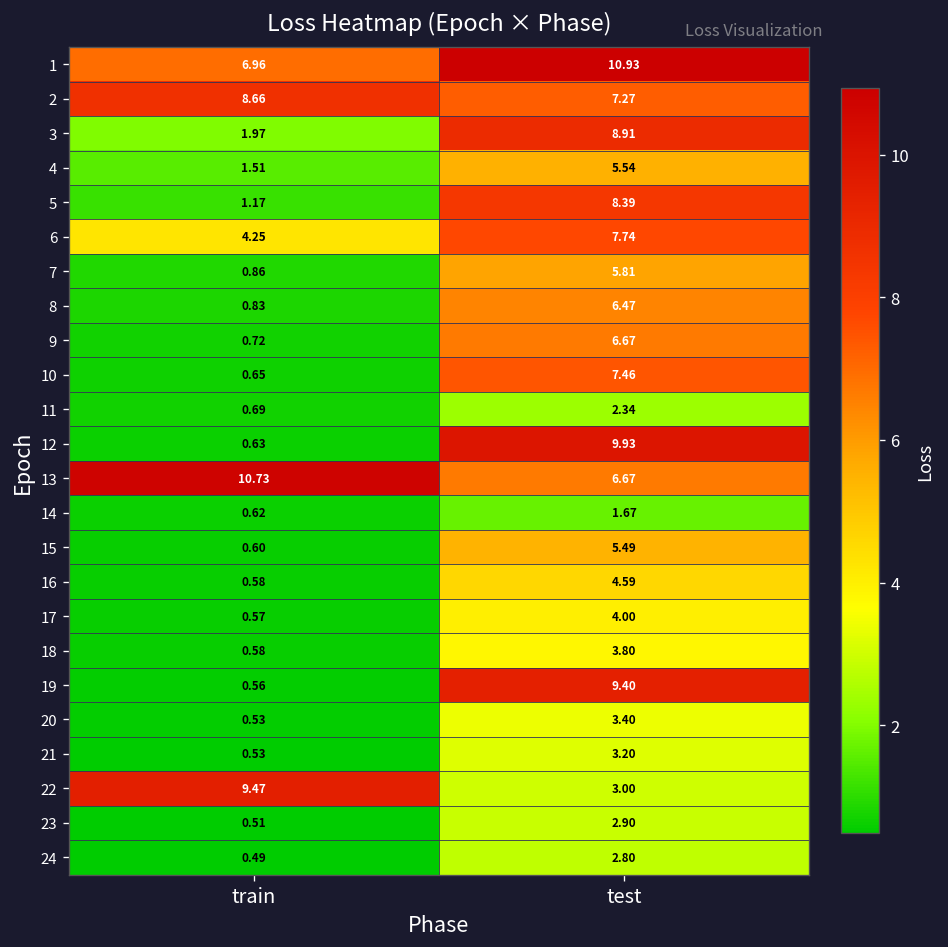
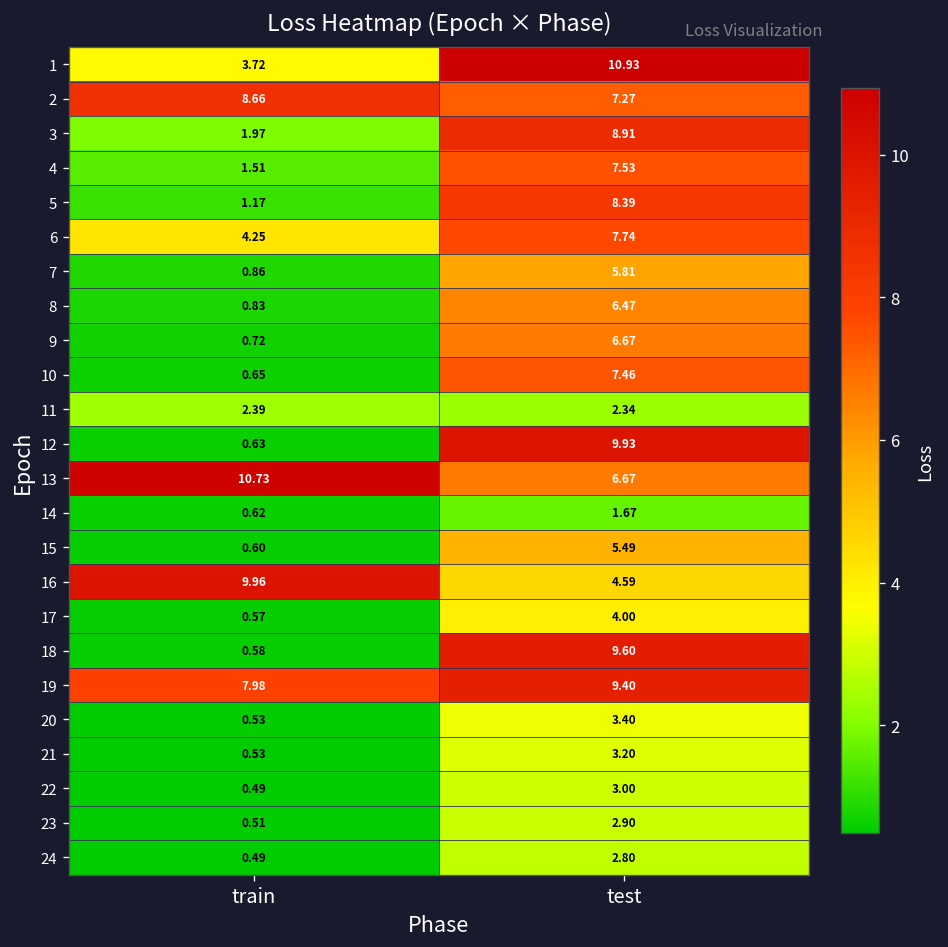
  {
    "1": {
-     "train": 6.96,
+     "train": 3.72,
      "test": 10.93
    },
    "2": {
      "train": 8.66,
      "test": 7.27
    },
    "3": {
      "train": 1.97,
      "test": 8.91
    },
    "4": {
      "train": 1.51,
-     "test": 5.54
+     "test": 7.53
    },
    "5": {
      "train": 1.17,
      "test": 8.39
    },
    "6": {
      "train": 4.25,
      "test": 7.74
    },
    "7": {
      "train": 0.86,
      "test": 5.81
    },
    "8": {
      "train": 0.83,
      "test": 6.47
    },
    "9": {
      "train": 0.72,
      "test": 6.67
    },
    "10": {
      "train": 0.65,
      "test": 7.46
    },
    "11": {
-     "train": 0.69,
+     "train": 2.39,
      "test": 2.34
    },
    "12": {
      "train": 0.63,
      "test": 9.93
    },
    "13": {
      "train": 10.73,
      "test": 6.67
    },
    "14": {
      "train": 0.62,
      "test": 1.67
    },
    "15": {
      "train": 0.60,
      "test": 5.49
    },
    "16": {
-     "train": 0.58,
+     "train": 9.96,
      "test": 4.59
    },
    "17": {
      "train": 0.57,
      "test": 4.00
    },
    "18": {
      "train": 0.58,
-     "test": 3.80
+     "test": 9.60
    },
    "19": {
-     "train": 0.56,
+     "train": 7.98,
      "test": 9.40
    },
    "20": {
      "train": 0.53,
      "test": 3.40
    },
    "21": {
      "train": 0.53,
      "test": 3.20
    },
    "22": {
-     "train": 9.47,
+     "train": 0.49,
      "test": 3.00
    },
    "23": {
      "train": 0.51,
      "test": 2.90
    },
    "24": {
      "train": 0.49,
      "test": 2.80
    }
  }
